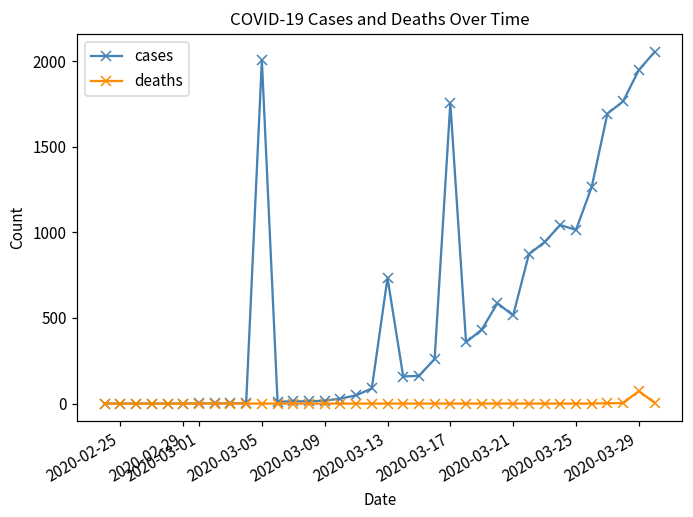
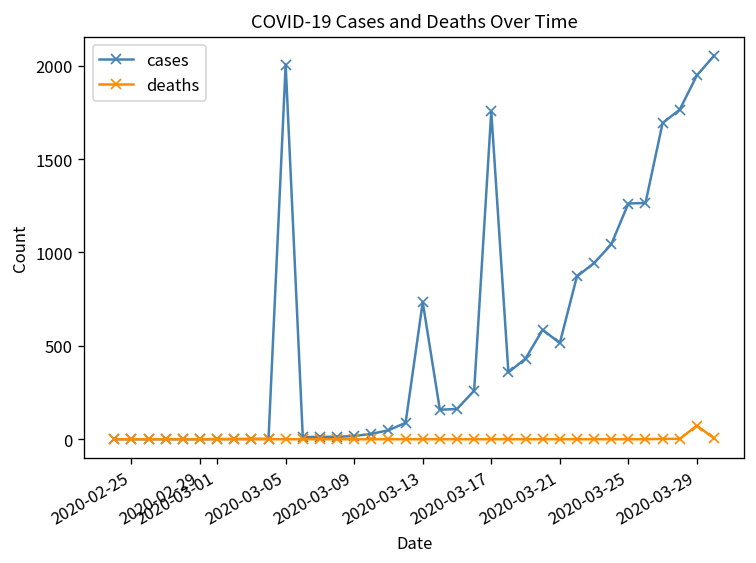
  {
    "cases": {
      "2020-03-05": 2010,
      "2020-03-09": 20,
      "2020-03-13": 730,
      "2020-03-17": 1760,
      "2020-03-21": 520,
-     "2020-03-25": 1010,
+     "2020-03-25": 1260,
      "2020-03-29": 1950
    },
    "deaths": {
      "2020-03-05": 0,
      "2020-03-09": 0,
      "2020-03-13": 0,
      "2020-03-17": 0,
      "2020-03-21": 0,
      "2020-03-25": 0,
      "2020-03-29": 70
    }
  }
